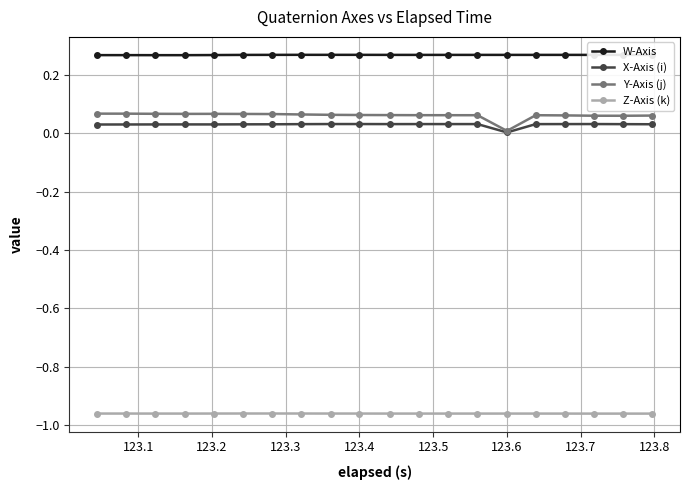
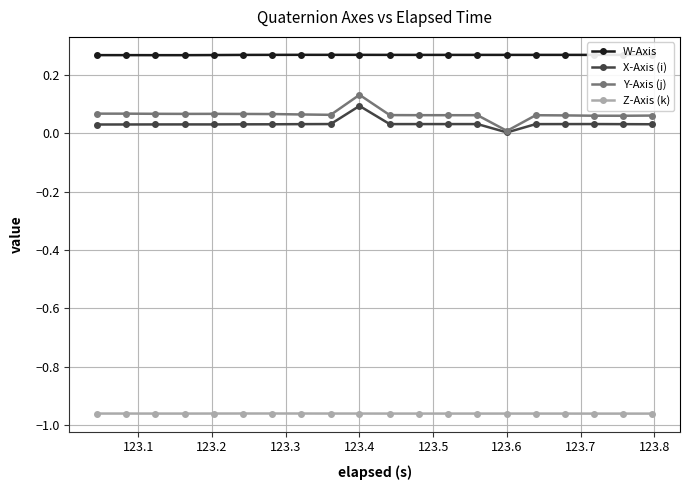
  {
    "W-Axis": {
      "123.4": 0.27,
      "123.6": 0.27
    },
    "X-Axis (i)": {
-     "123.4": 0.03
+     "123.4": 0.09
    },
    "Y-Axis (j)": {
-     "123.4": 0.06
+     "123.4": 0.13
    },
    "Z-Axis (k)": {
      "123.4": -0.96,
      "123.6": -0.96
    }
  }
